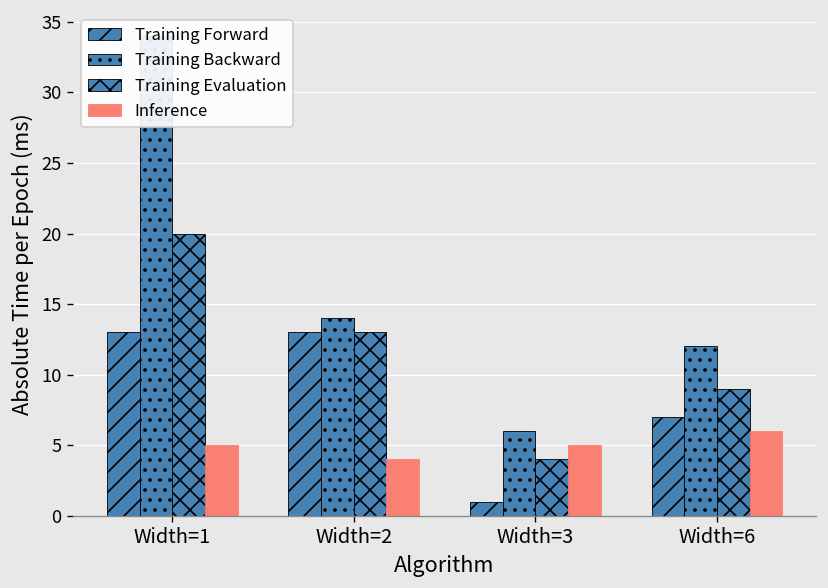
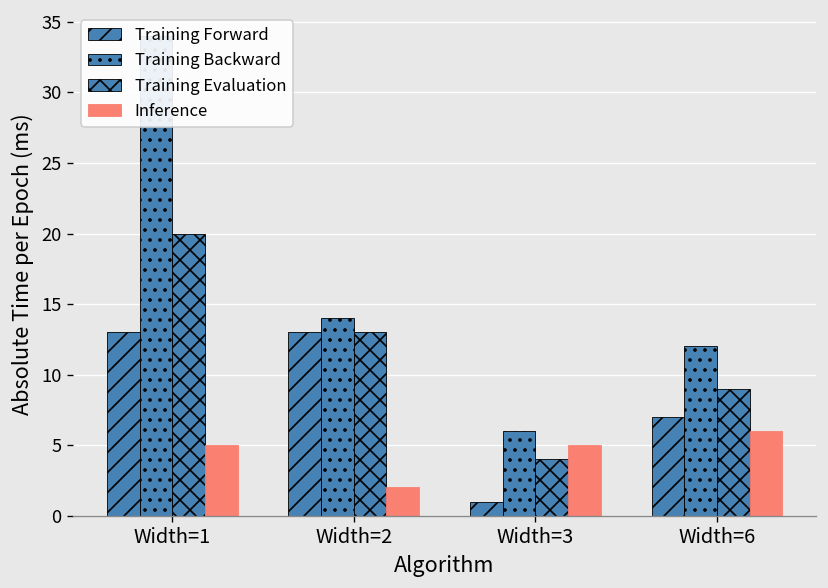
  {
    "Inference": {
      "Width=1": 5,
-     "Width=2": 4,
+     "Width=2": 2,
      "Width=3": 5,
      "Width=6": 6
    }
  }
